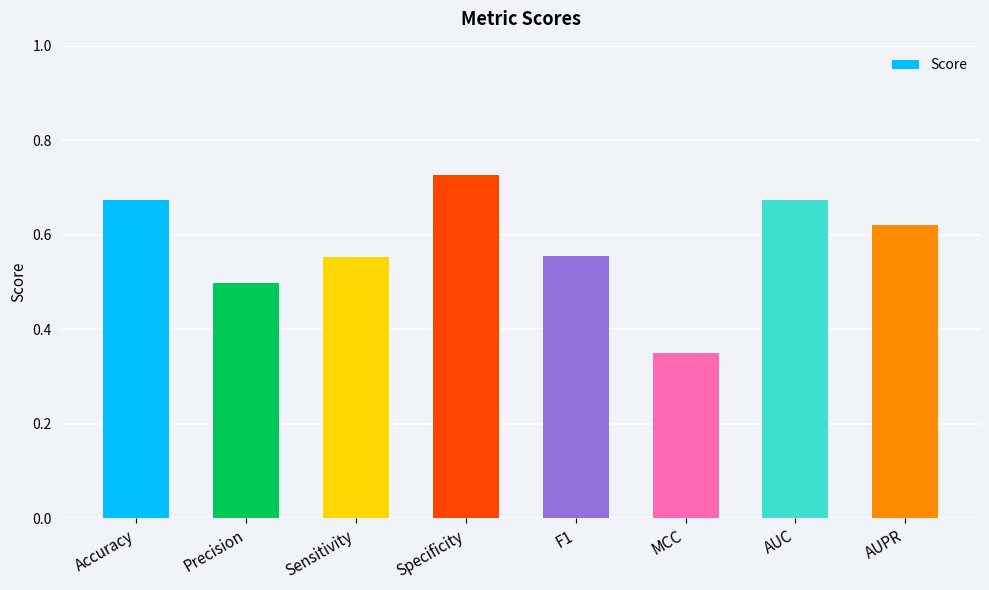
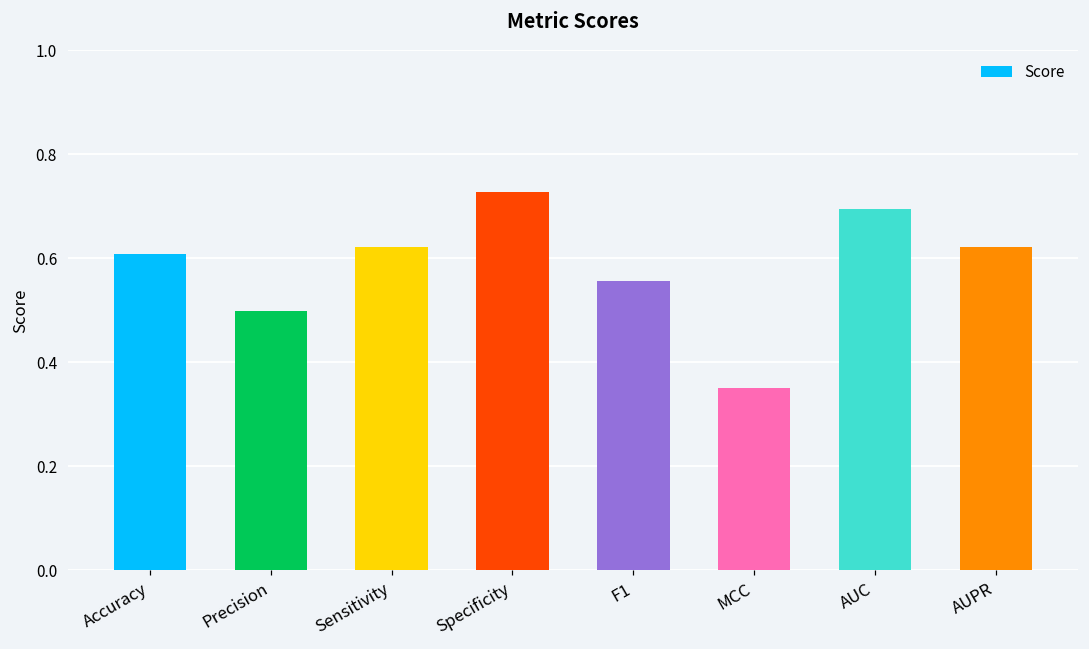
  {
-   "Accuracy": 0.67,
+   "Accuracy": 0.61,
    "Precision": 0.50,
-   "Sensitivity": 0.55,
+   "Sensitivity": 0.62,
    "Specificity": 0.73,
    "F1": 0.56,
    "MCC": 0.35,
-   "AUC": 0.67,
+   "AUC": 0.69,
    "AUPR": 0.62
  }
